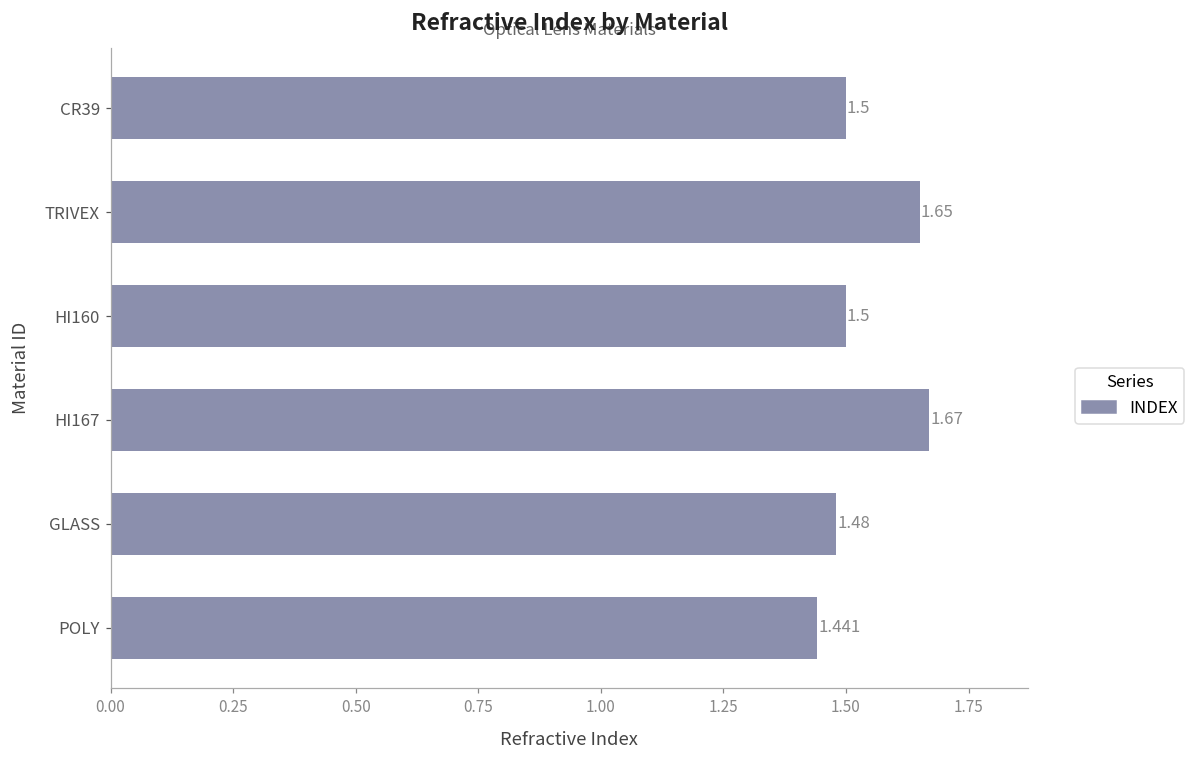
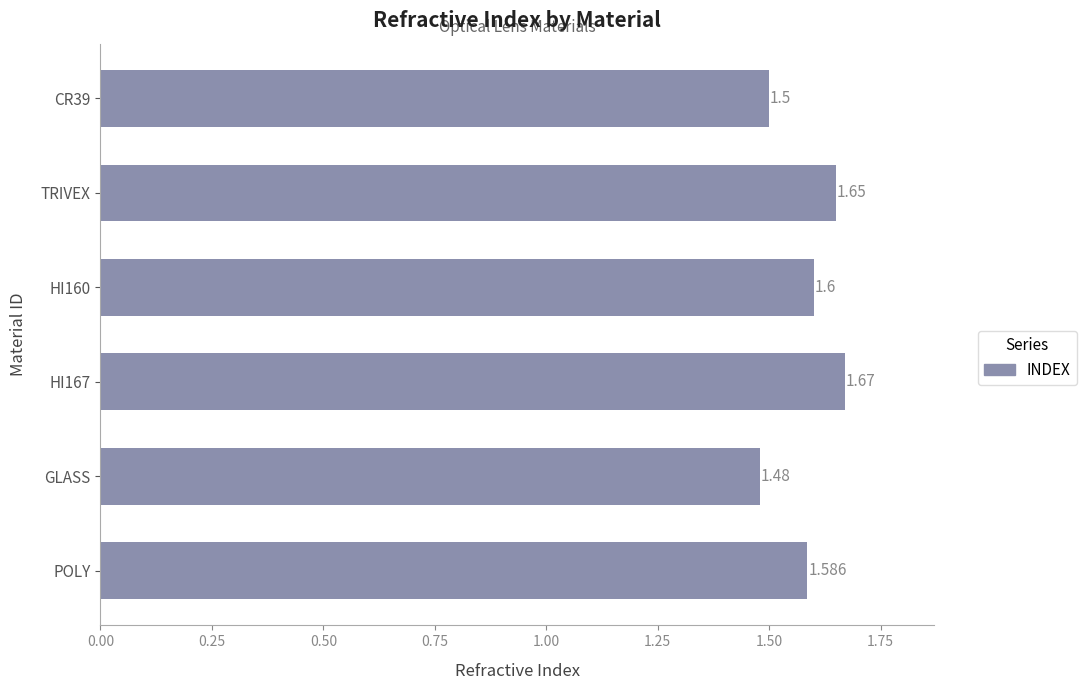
  {
    "CR39": 1.5,
    "TRIVEX": 1.65,
-   "HI160": 1.5,
+   "HI160": 1.6,
    "HI167": 1.67,
    "GLASS": 1.48,
-   "POLY": 1.441
+   "POLY": 1.586
  }
